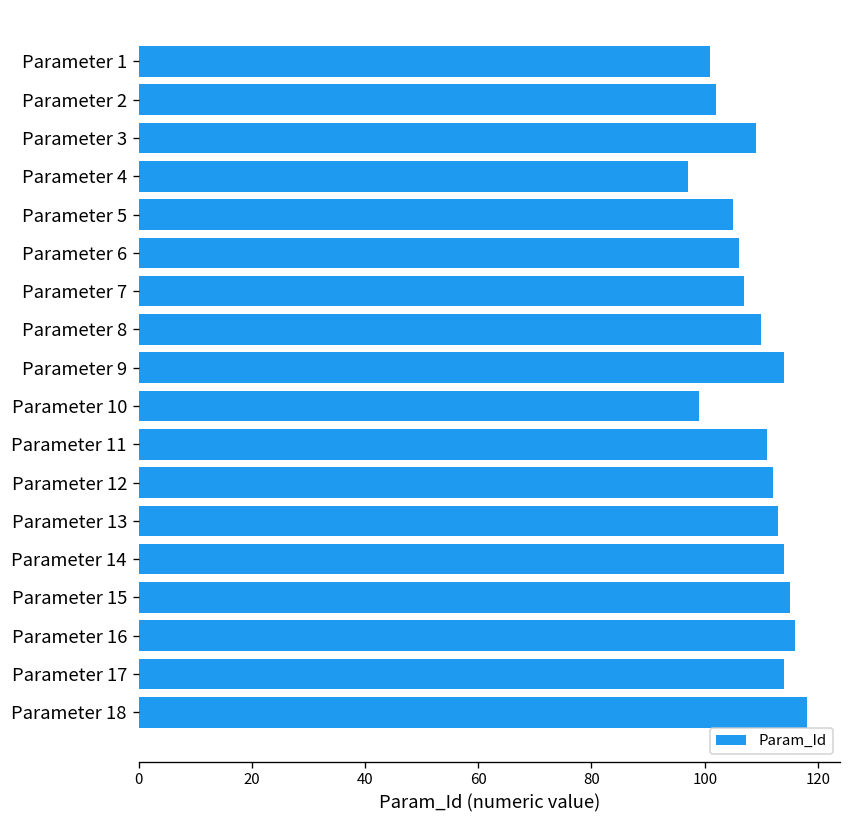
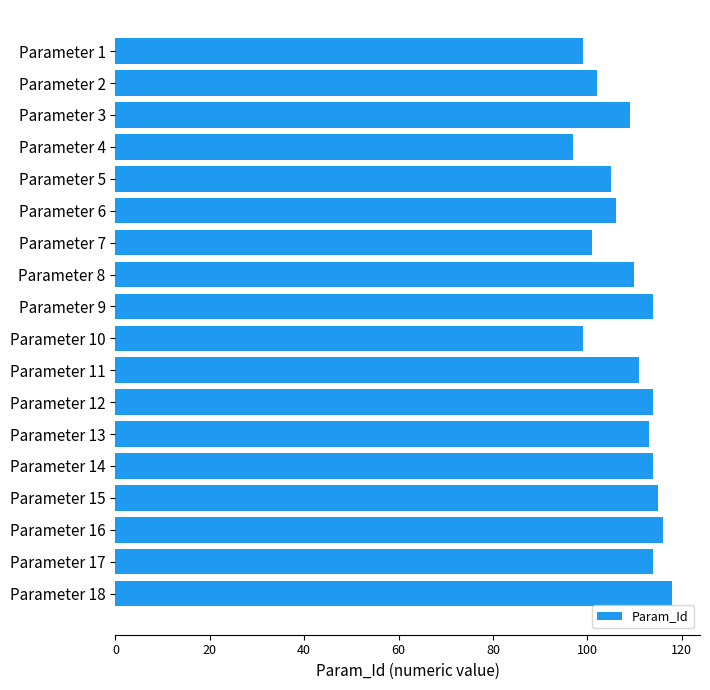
  {
-   "Parameter 1": 101,
+   "Parameter 1": 99,
    "Parameter 2": 102,
    "Parameter 3": 109,
    "Parameter 4": 97,
    "Parameter 5": 105,
    "Parameter 6": 106,
-   "Parameter 7": 107,
+   "Parameter 7": 101,
    "Parameter 8": 110,
    "Parameter 9": 114,
    "Parameter 10": 99,
    "Parameter 11": 111,
-   "Parameter 12": 112,
+   "Parameter 12": 114,
    "Parameter 13": 113,
    "Parameter 14": 114,
    "Parameter 15": 115,
    "Parameter 16": 116,
    "Parameter 17": 114,
    "Parameter 18": 118
  }
